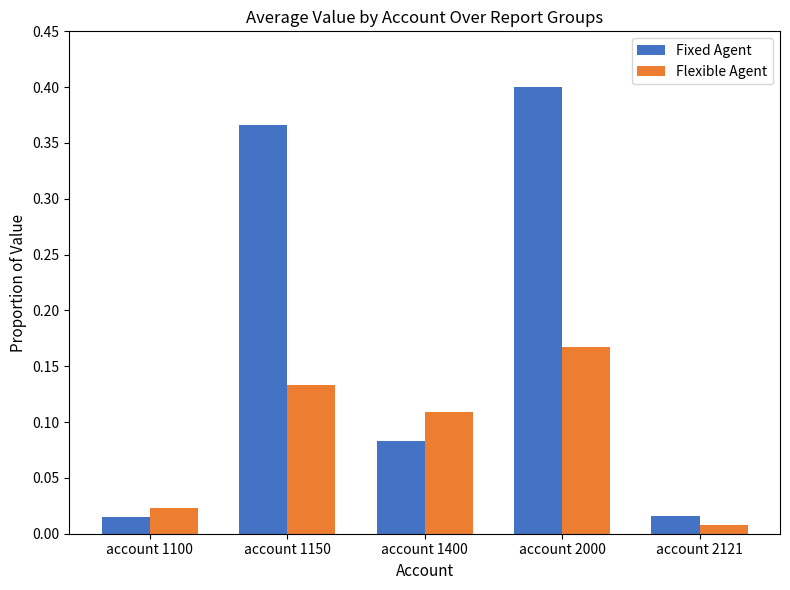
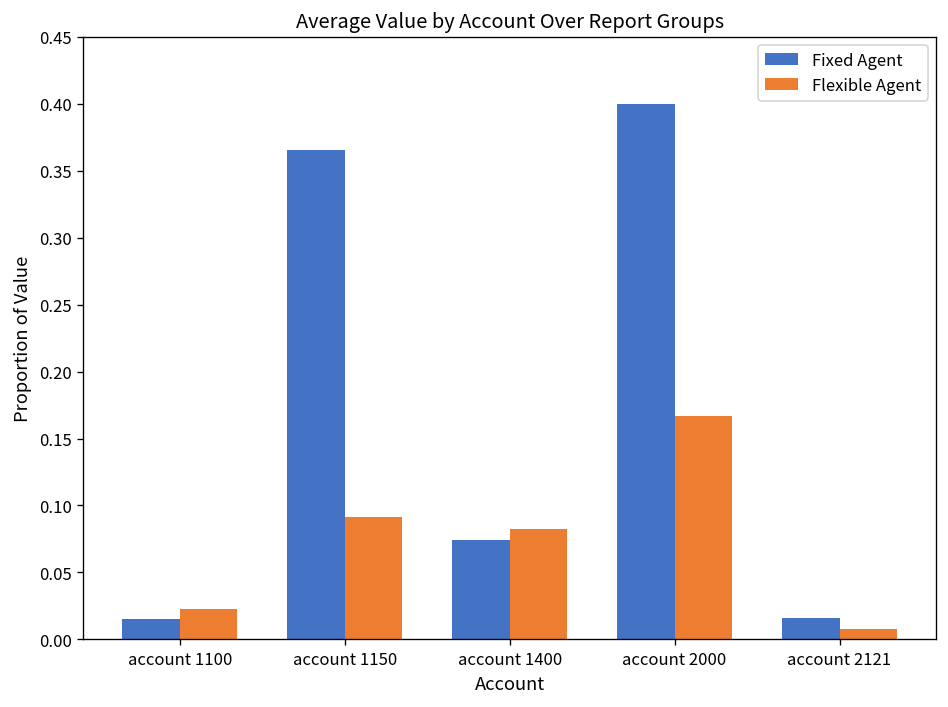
  {
    "Fixed Agent": {
      "account 1100": 0.015,
      "account 1150": 0.366,
-     "account 1400": 0.083,
+     "account 1400": 0.074,
      "account 2000": 0.400,
      "account 2121": 0.016
    },
    "Flexible Agent": {
      "account 1100": 0.023,
-     "account 1150": 0.133,
-     "account 1400": 0.109,
+     "account 1150": 0.091,
+     "account 1400": 0.083,
      "account 2000": 0.167,
      "account 2121": 0.008
    }
  }
